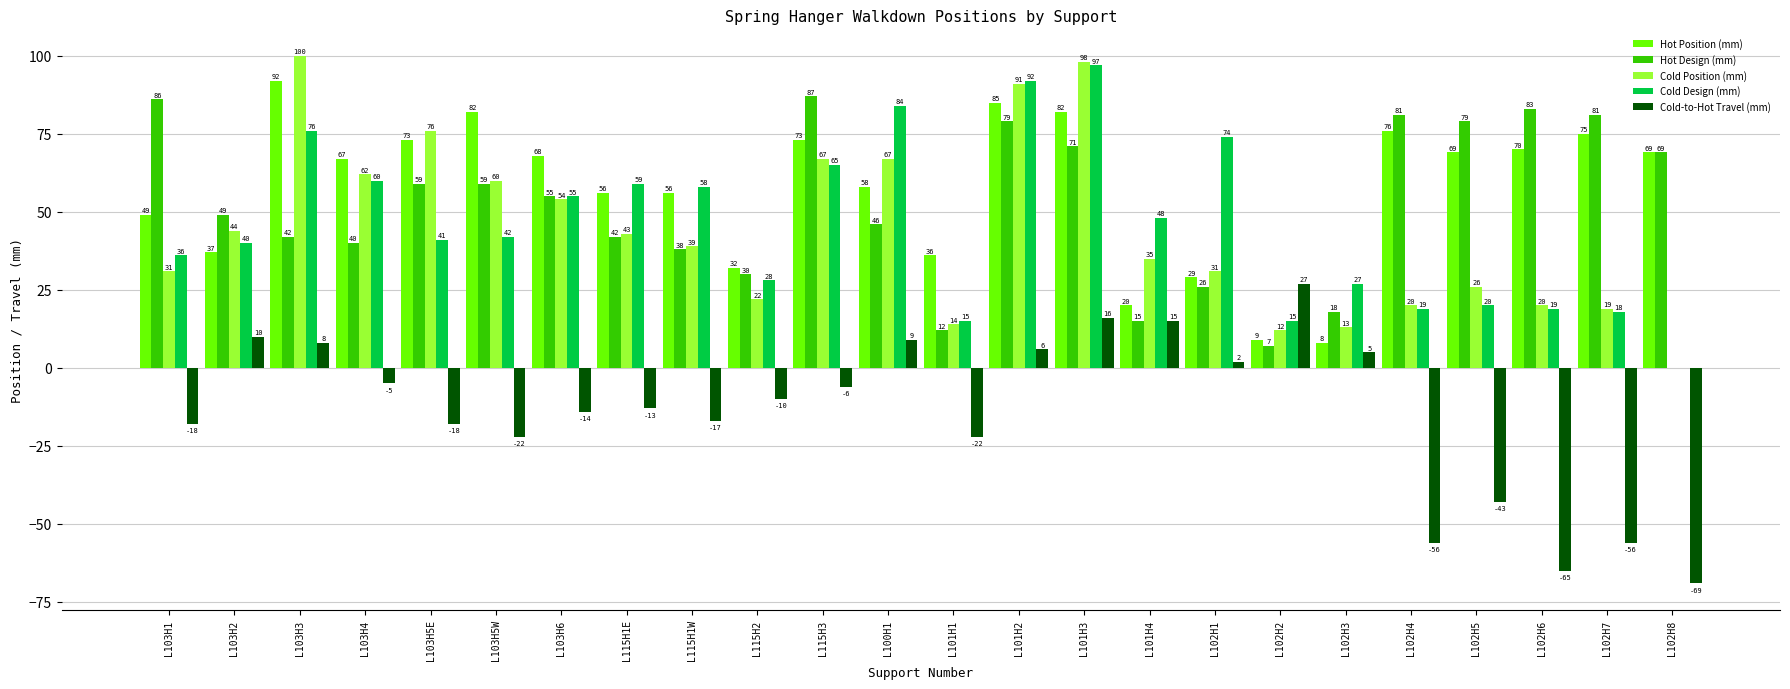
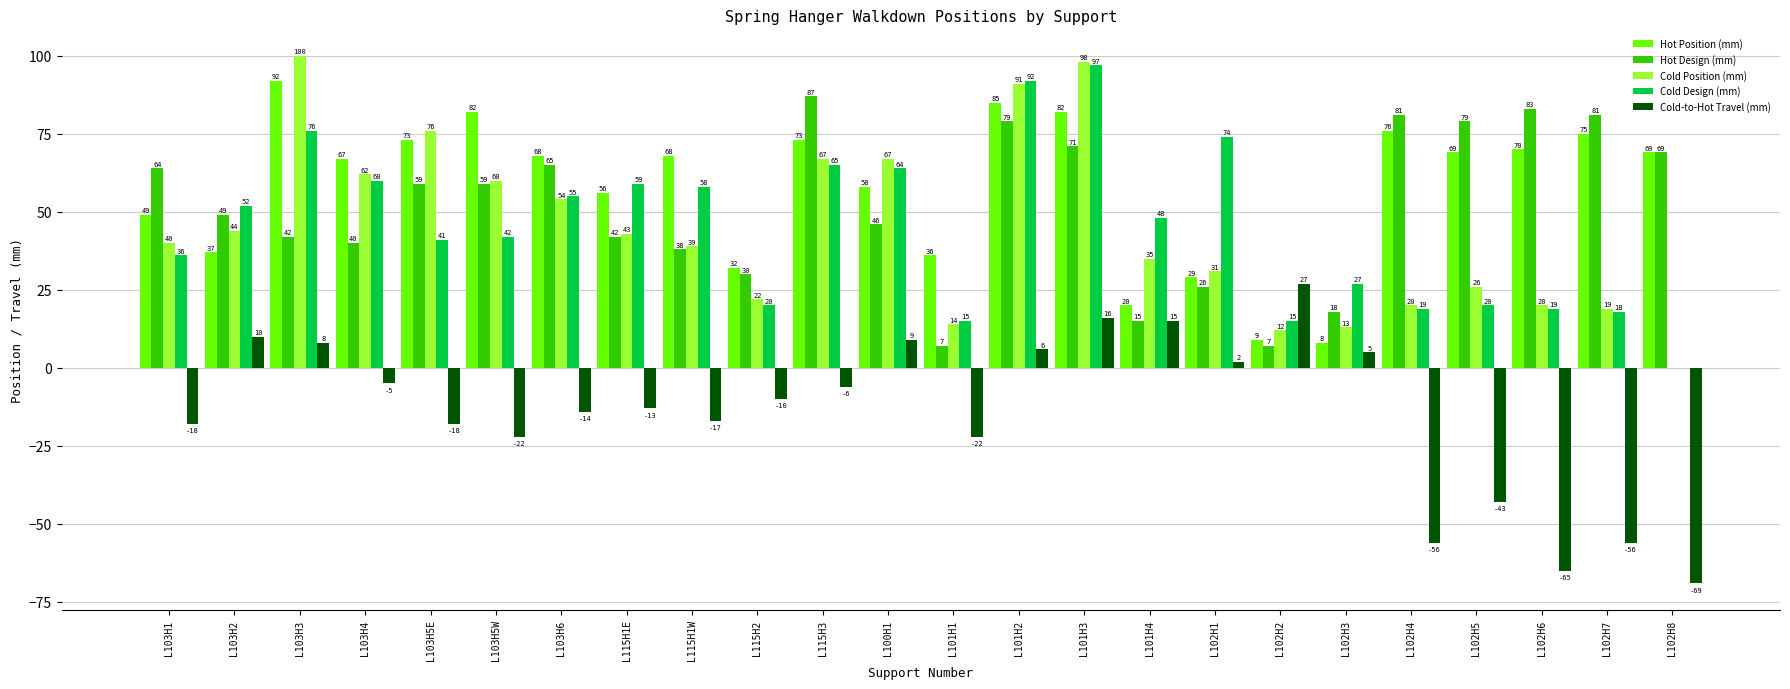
  {
    "Hot Position (mm)": {
      "L103H1": 49,
      "L103H2": 37,
      "L103H3": 92,
      "L103H4": 67,
      "L103H5E": 73,
      "L103H5W": 82,
      "L103H6": 68,
      "L115H1E": 56,
-     "L115H1W": 56,
+     "L115H1W": 68,
      "L115H2": 32,
      "L115H3": 73,
      "L100H1": 58,
      "L101H1": 36,
      "L101H2": 85,
      "L101H3": 82,
      "L101H4": 20,
      "L102H1": 29,
      "L102H2": 9,
      "L102H3": 8,
      "L102H4": 76,
      "L102H5": 69,
      "L102H6": 70,
      "L102H7": 75,
      "L102H8": 69
    },
    "Hot Design (mm)": {
-     "L103H1": 86,
+     "L103H1": 64,
      "L103H2": 49,
      "L103H3": 42,
      "L103H4": 40,
      "L103H5E": 59,
      "L103H5W": 59,
-     "L103H6": 55,
+     "L103H6": 65,
      "L115H1E": 42,
      "L115H1W": 38,
      "L115H2": 30,
      "L115H3": 87,
      "L100H1": 46,
-     "L101H1": 12,
+     "L101H1": 7,
      "L101H2": 79,
      "L101H3": 71,
      "L101H4": 15,
      "L102H1": 26,
      "L102H2": 7,
      "L102H3": 18,
      "L102H4": 81,
      "L102H5": 79,
      "L102H6": 83,
      "L102H7": 81,
      "L102H8": 69
    },
    "Cold Position (mm)": {
-     "L103H1": 31,
+     "L103H1": 40,
      "L103H2": 44,
      "L103H3": 100,
      "L103H4": 62,
      "L103H5E": 76,
      "L103H5W": 60,
      "L103H6": 54,
      "L115H1E": 43,
      "L115H1W": 39,
      "L115H2": 22,
      "L115H3": 67,
      "L100H1": 67,
      "L101H1": 14,
      "L101H2": 91,
      "L101H3": 98,
      "L101H4": 35,
      "L102H1": 31,
      "L102H2": 12,
      "L102H3": 13,
      "L102H4": 20,
      "L102H5": 26,
      "L102H6": 20,
      "L102H7": 19
    },
    "Cold Design (mm)": {
      "L103H1": 36,
-     "L103H2": 40,
+     "L103H2": 52,
      "L103H3": 76,
      "L103H4": 60,
      "L103H5E": 41,
      "L103H5W": 42,
      "L103H6": 55,
      "L115H1E": 59,
      "L115H1W": 58,
-     "L115H2": 28,
+     "L115H2": 20,
      "L115H3": 65,
-     "L100H1": 84,
+     "L100H1": 64,
      "L101H1": 15,
      "L101H2": 92,
      "L101H3": 97,
      "L101H4": 48,
      "L102H1": 74,
      "L102H2": 15,
      "L102H3": 27,
      "L102H4": 19,
      "L102H5": 20,
      "L102H6": 19,
      "L102H7": 18
    },
    "Cold-to-Hot Travel (mm)": {
      "L103H1": -18,
      "L103H2": 10,
      "L103H3": 8,
      "L103H4": -5,
      "L103H5E": -18,
      "L103H5W": -22,
      "L103H6": -14,
      "L115H1E": -13,
      "L115H1W": -17,
      "L115H2": -10,
      "L115H3": -6,
      "L100H1": 9,
      "L101H1": -22,
      "L101H2": 6,
      "L101H3": 16,
      "L101H4": 15,
      "L102H1": 2,
      "L102H2": 27,
      "L102H3": 5,
      "L102H4": -56,
      "L102H5": -43,
      "L102H6": -65,
      "L102H7": -56,
      "L102H8": -69
    }
  }
